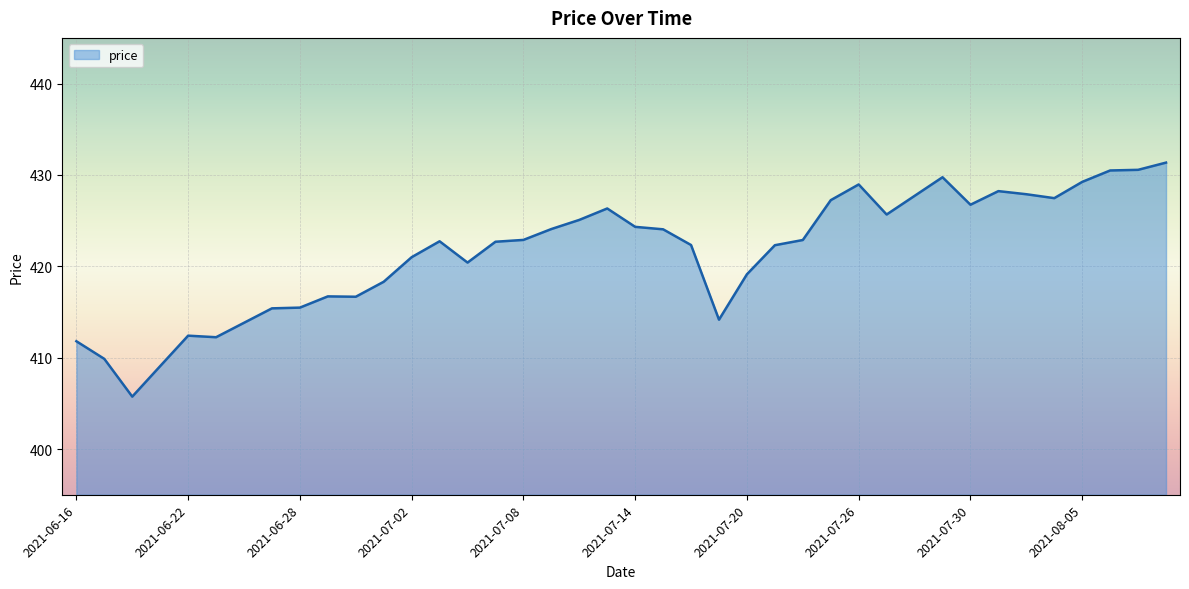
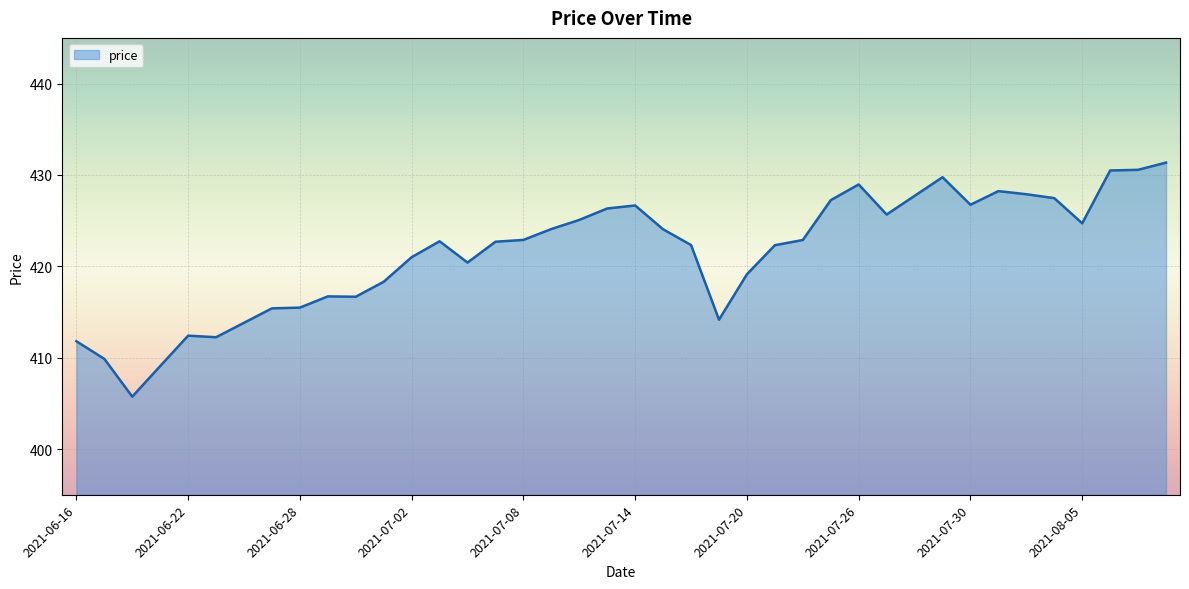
  {
    "2021-06-16": 412,
    "2021-06-22": 412,
    "2021-06-28": 415,
    "2021-07-02": 421,
    "2021-07-08": 423,
-   "2021-07-14": 424,
+   "2021-07-14": 427,
    "2021-07-20": 419,
    "2021-07-26": 429,
    "2021-07-30": 427,
-   "2021-08-05": 429
+   "2021-08-05": 425
  }
